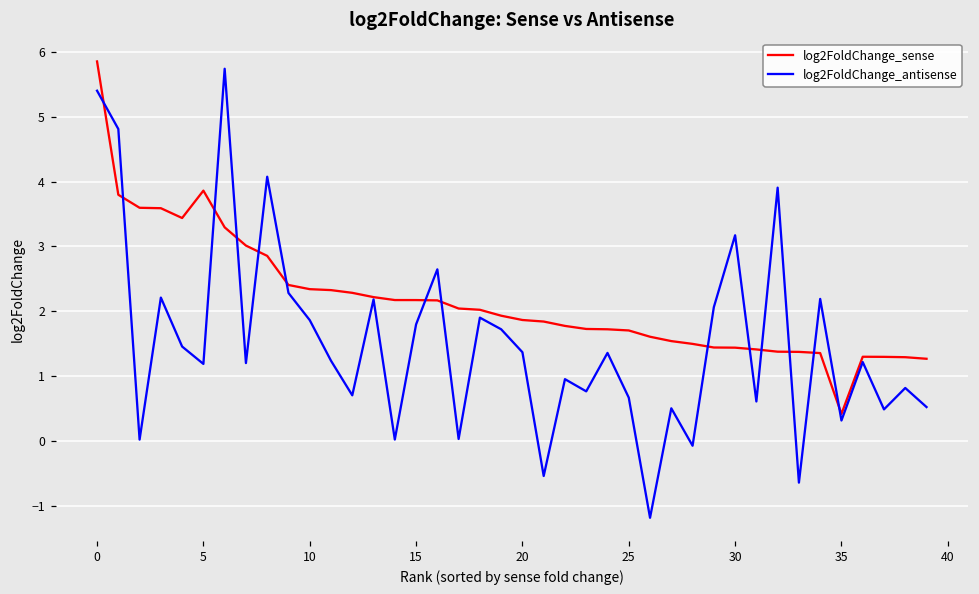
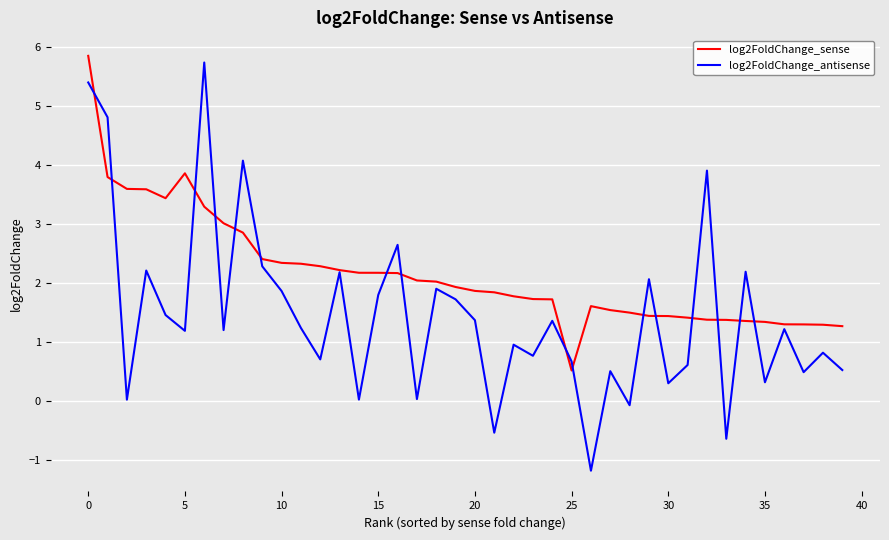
  {
    "log2FoldChange_sense": {
      "0": 5.9,
      "5": 3.9,
      "10": 2.3,
      "15": 2.2,
      "20": 1.9,
-     "25": 1.7,
+     "25": 0.5,
      "30": 1.4,
-     "35": 0.4
+     "35": 1.3
    },
    "log2FoldChange_antisense": {
      "0": 5.4,
      "5": 1.2,
      "10": 1.9,
      "15": 1.8,
      "20": 1.4,
      "25": 0.7,
-     "30": 3.2,
+     "30": 0.3,
      "35": 0.3
    }
  }
